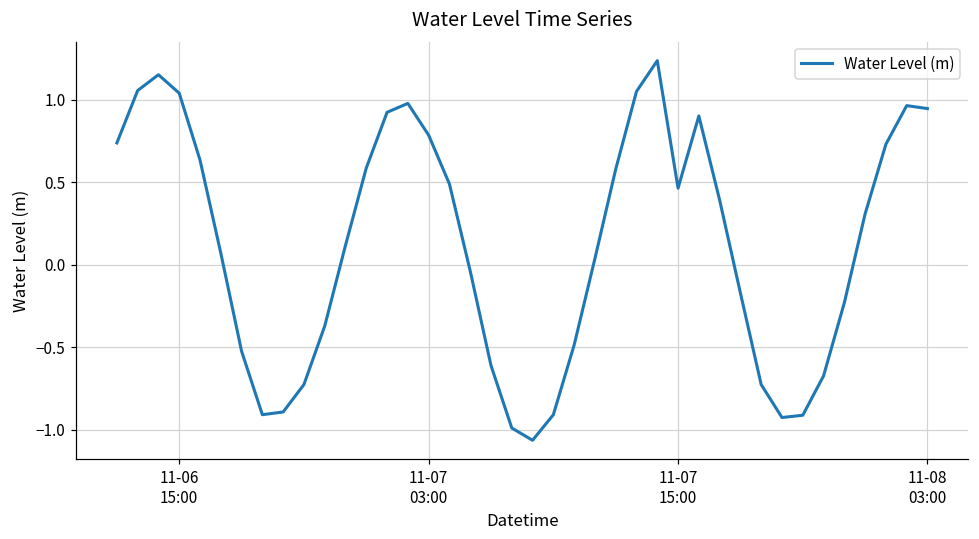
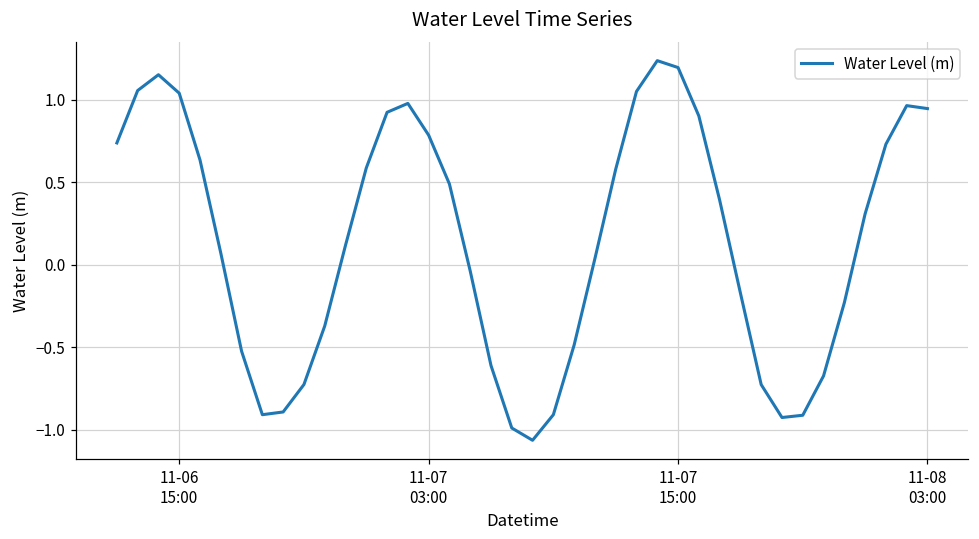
  {
    "11-06 15:00": 1.04,
    "11-07 03:00": 0.79,
-   "11-07 15:00": 0.46,
+   "11-07 15:00": 1.20,
    "11-08 03:00": 0.95
  }
